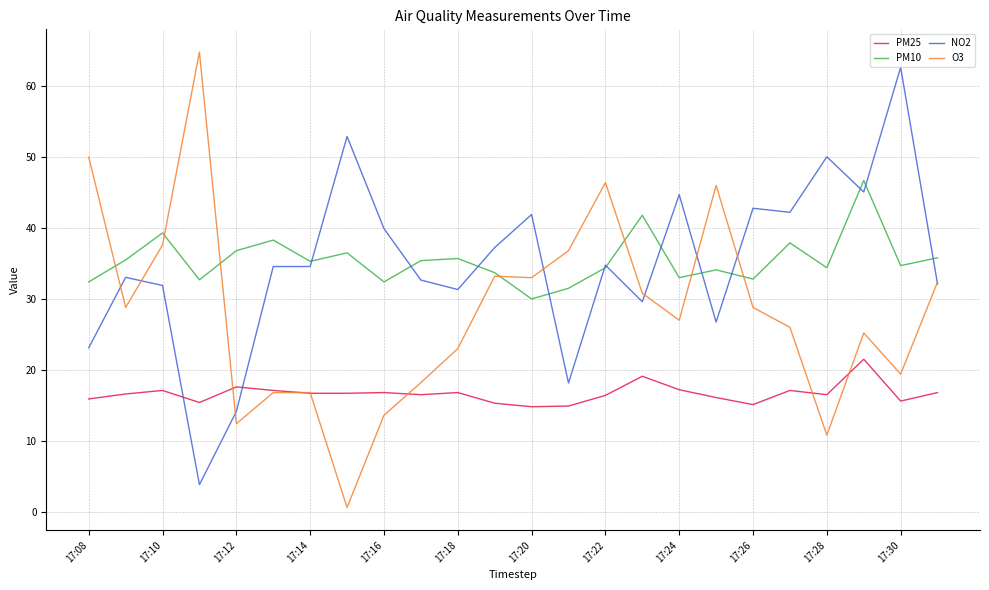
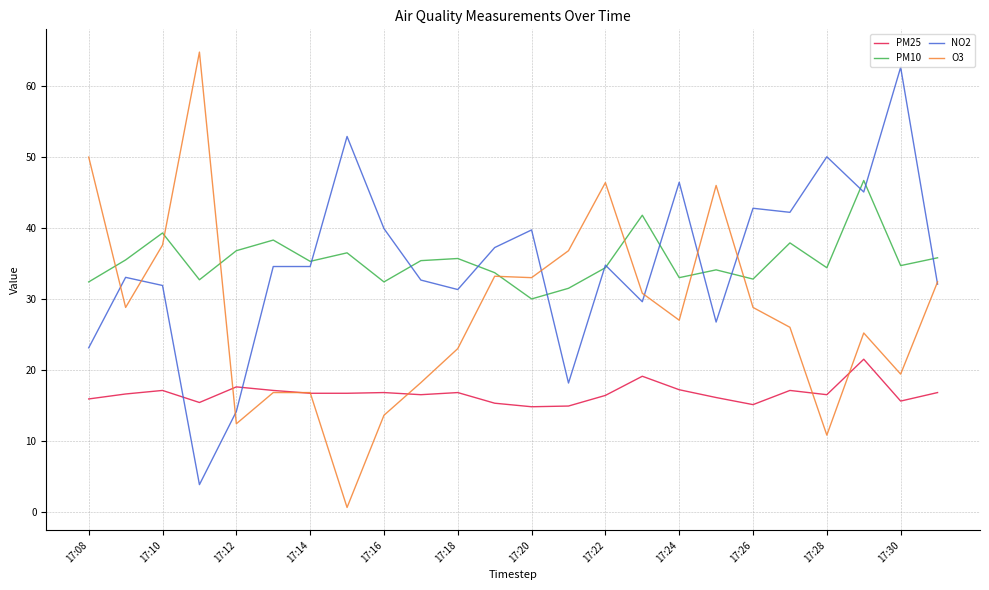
  {
    "PM25": {
      "17:08": 16,
      "17:10": 17,
      "17:12": 18,
      "17:16": 17,
      "17:18": 17,
      "17:20": 15,
      "17:22": 16,
      "17:24": 17,
      "17:26": 15,
      "17:28": 17,
      "17:30": 16
    },
    "PM10": {
      "17:08": 32,
      "17:10": 39,
      "17:12": 37,
      "17:14": 35,
      "17:16": 32,
      "17:18": 36,
      "17:20": 30,
      "17:24": 33,
      "17:26": 33,
      "17:28": 34,
      "17:30": 35
    },
    "NO2": {
      "17:08": 23,
      "17:10": 32,
      "17:12": 14,
      "17:14": 35,
      "17:16": 40,
      "17:18": 31,
-     "17:20": 42,
-     "17:24": 45,
+     "17:20": 40,
+     "17:24": 46,
      "17:26": 43,
      "17:28": 50,
      "17:30": 63
    },
    "O3": {
      "17:08": 50,
      "17:10": 38,
      "17:12": 12,
      "17:16": 14,
      "17:18": 23,
      "17:20": 33,
      "17:22": 46,
      "17:24": 27,
      "17:26": 29,
      "17:28": 11,
      "17:30": 19
    }
  }
